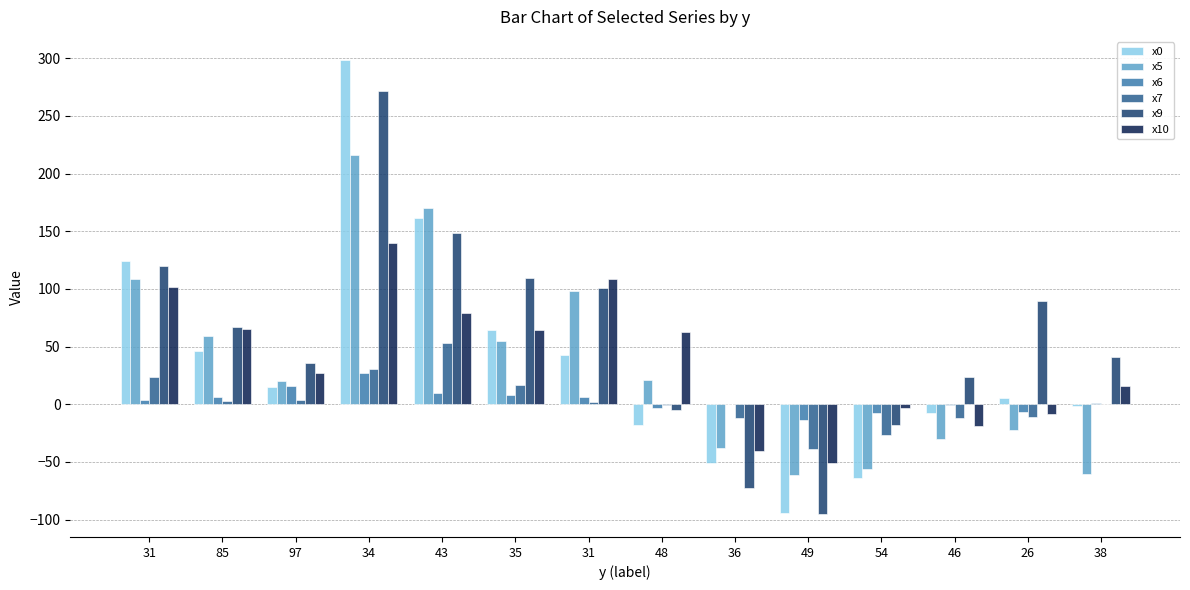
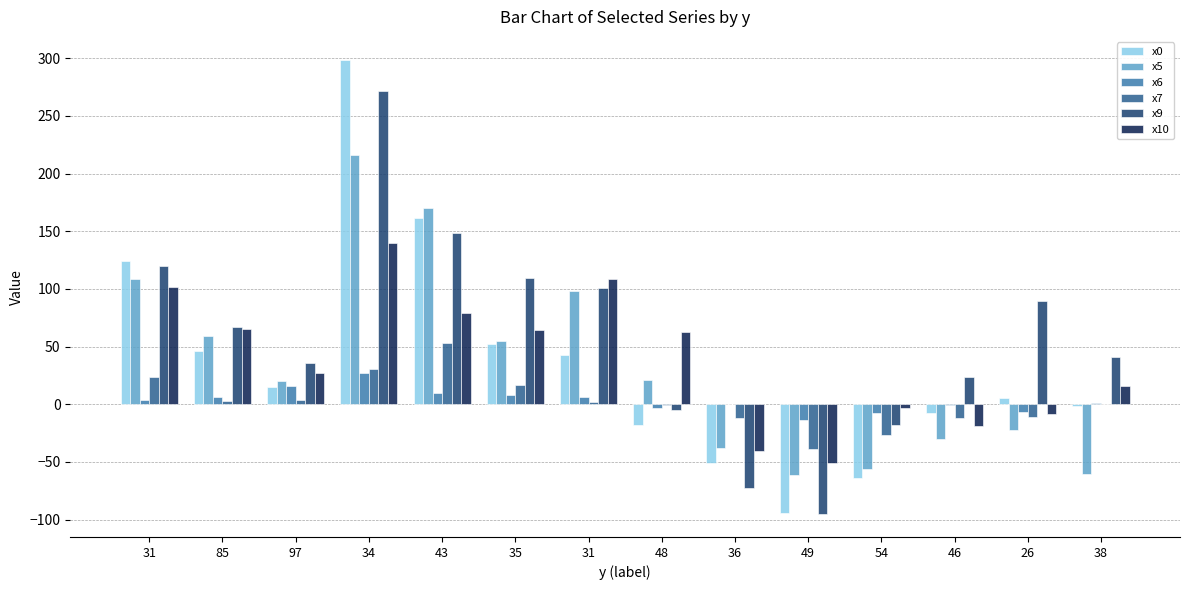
  {
    "x0": {
      "85": 46,
      "97": 15,
      "34": 299,
      "43": 162,
-     "35": 64,
+     "35": 53,
      "48": -18,
      "36": -51,
      "49": -94,
      "54": -64,
      "46": -7,
      "26": 6
    }
  }
